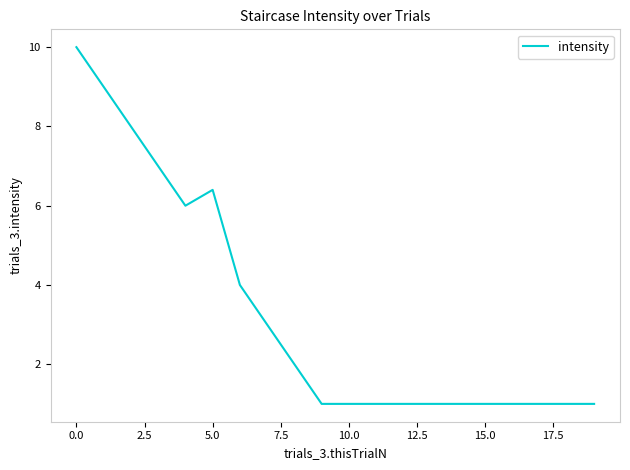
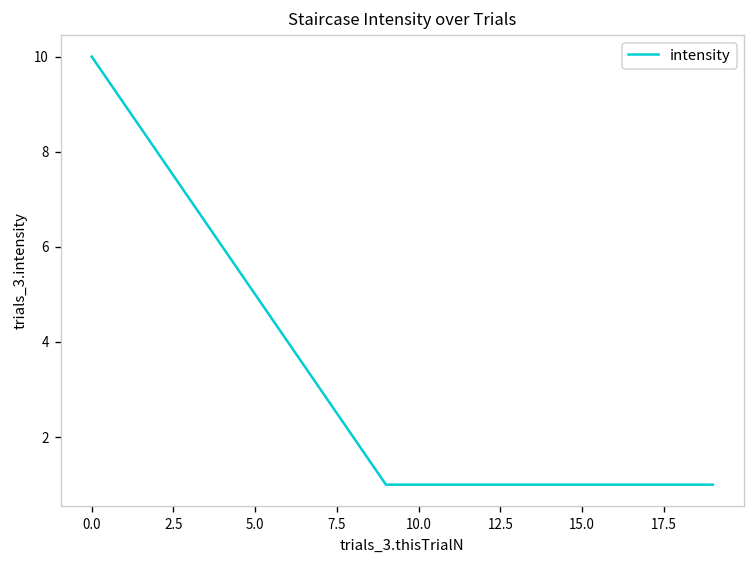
  {
    "0.0": 10.0,
-   "5.0": 6.4,
+   "5.0": 5.0,
    "10.0": 1.0,
    "15.0": 1.0
  }
